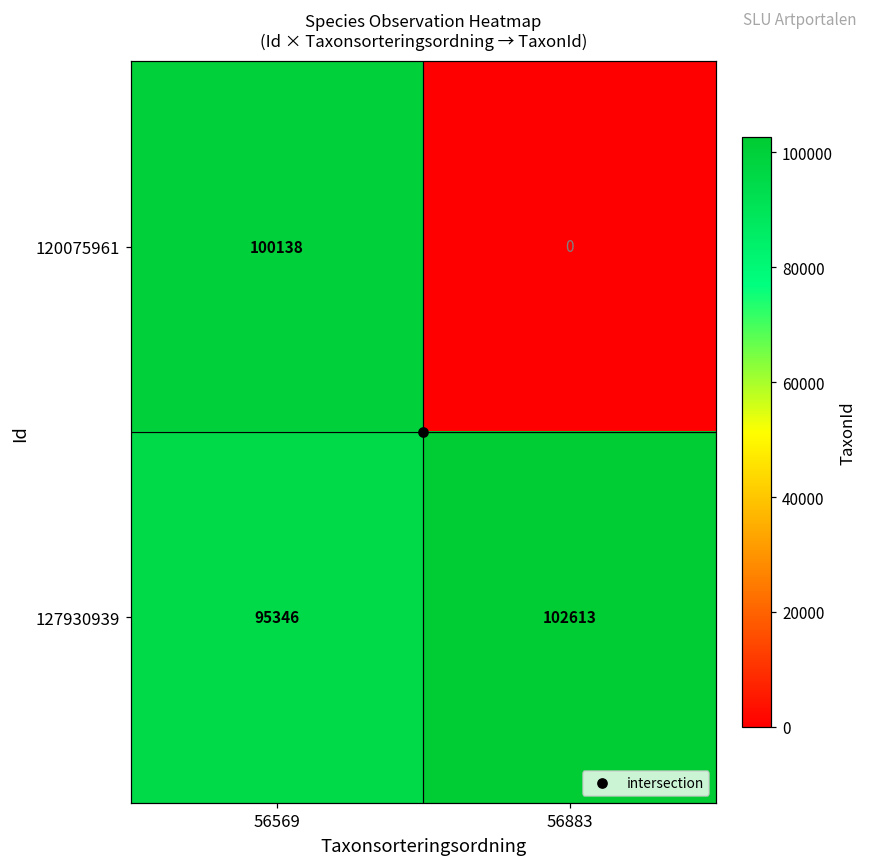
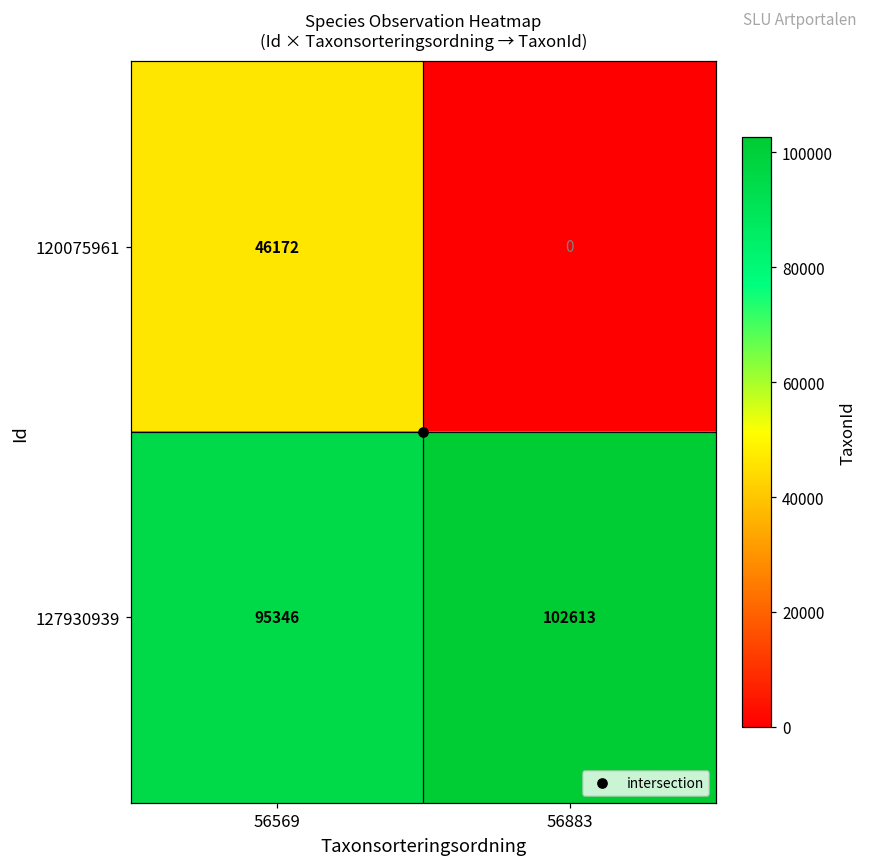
  {
    "120075961": {
-     "56569": 100138,
+     "56569": 46172,
      "56883": 0
    },
    "127930939": {
      "56569": 95346,
      "56883": 102613
    }
  }
